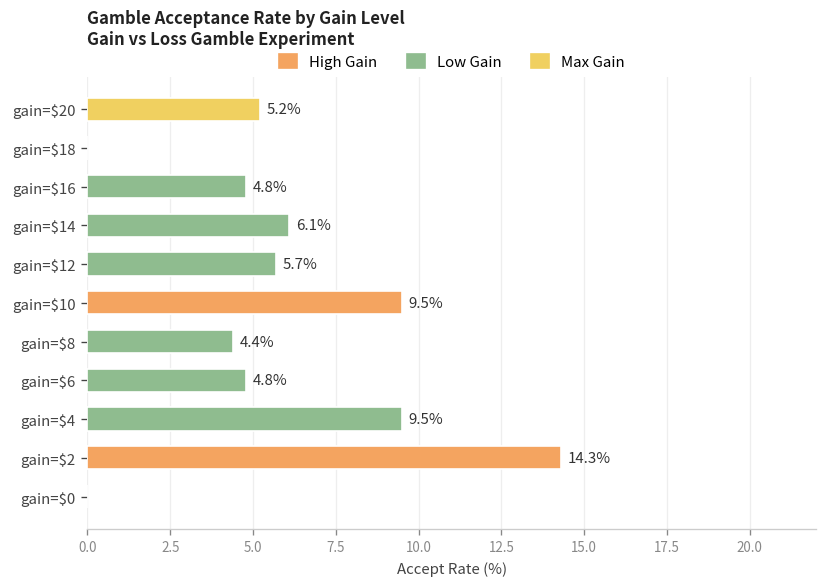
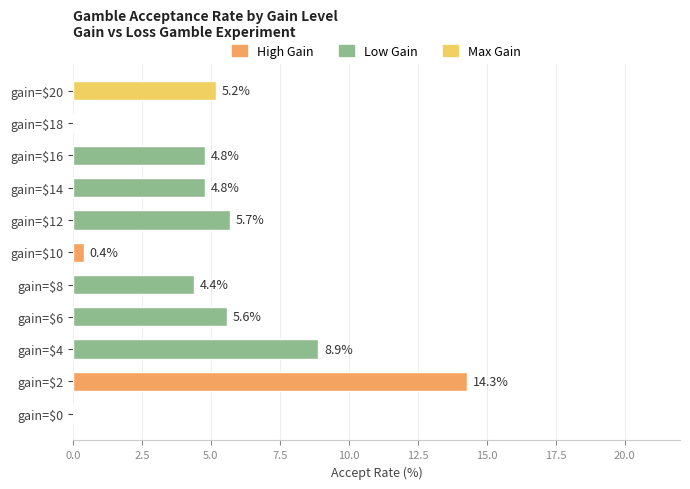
  {
    "gain=$20": "5.2%",
    "gain=$16": "4.8%",
-   "gain=$14": "6.1%",
+   "gain=$14": "4.8%",
    "gain=$12": "5.7%",
-   "gain=$10": "9.5%",
+   "gain=$10": "0.4%",
    "gain=$8": "4.4%",
-   "gain=$6": "4.8%",
-   "gain=$4": "9.5%",
+   "gain=$6": "5.6%",
+   "gain=$4": "8.9%",
    "gain=$2": "14.3%"
  }
